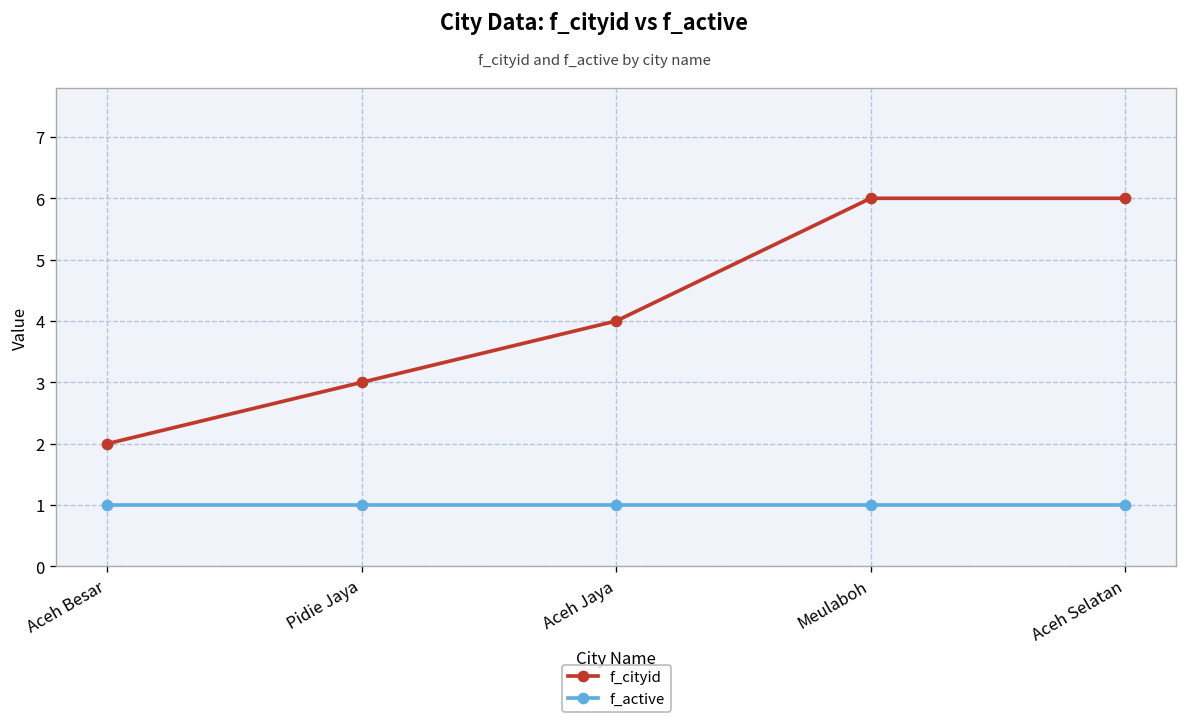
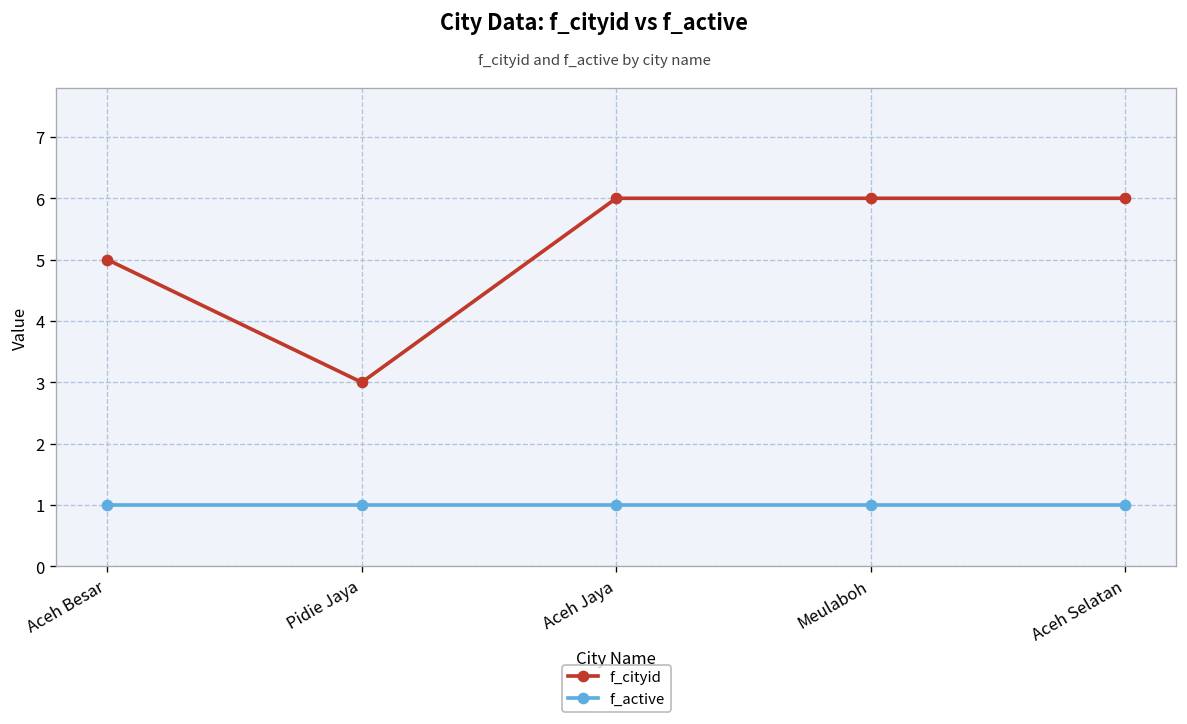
  {
    "f_cityid": {
-     "Aceh Besar": 2,
+     "Aceh Besar": 5,
      "Pidie Jaya": 3,
-     "Aceh Jaya": 4,
+     "Aceh Jaya": 6,
      "Meulaboh": 6,
      "Aceh Selatan": 6
    },
    "f_active": {
      "Aceh Besar": 1,
      "Pidie Jaya": 1,
      "Aceh Jaya": 1,
      "Meulaboh": 1,
      "Aceh Selatan": 1
    }
  }
